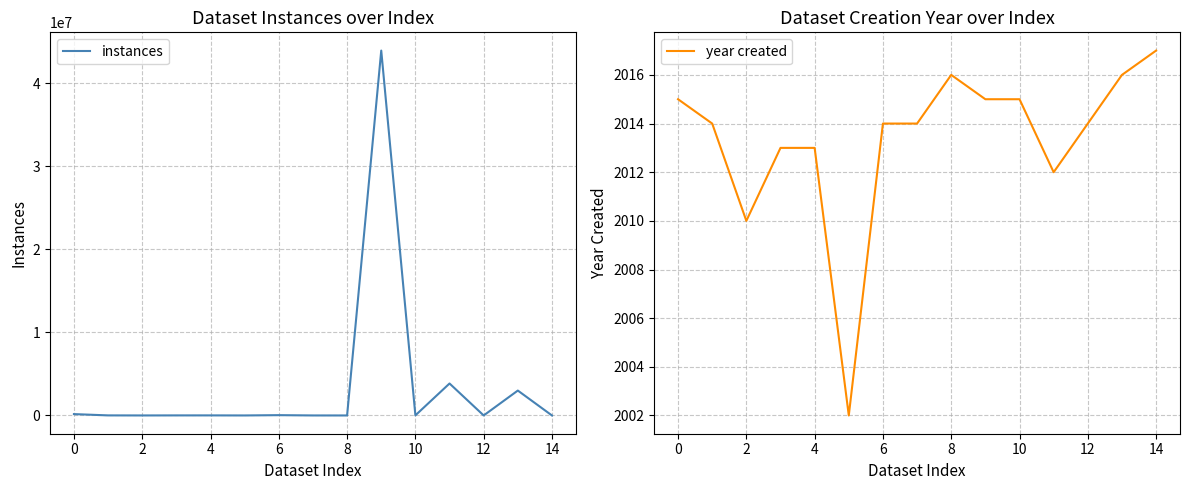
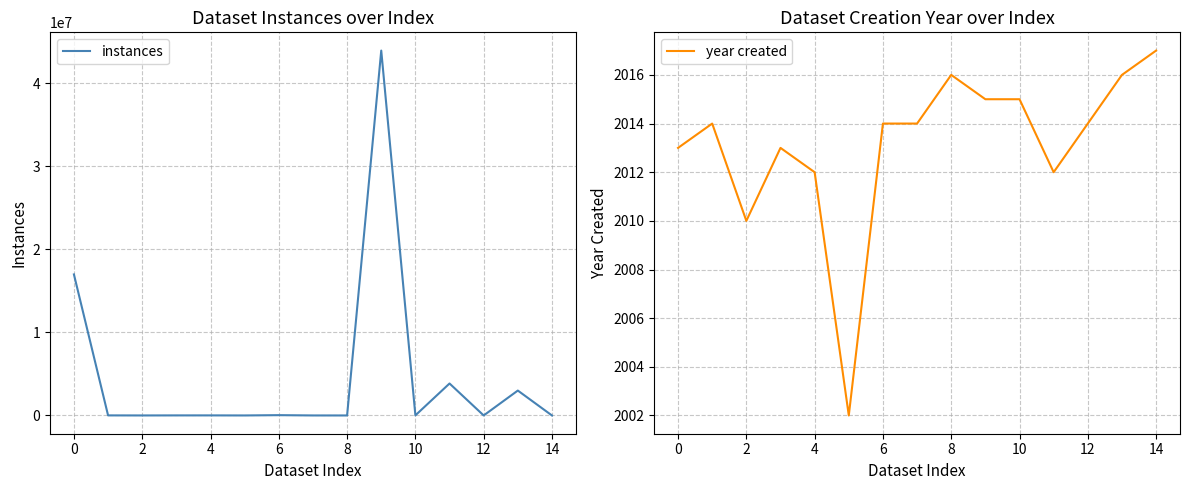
  {
    "Dataset Instances over Index": {
-     "0": 0,
+     "0": 17000000,
      "2": 0,
      "4": 0,
      "6": 0,
      "8": 0,
      "10": 0,
      "12": 0,
      "14": 0
    },
    "Dataset Creation Year over Index": {
-     "0": 2015,
+     "0": 2013,
      "2": 2010,
-     "4": 2013,
+     "4": 2012,
      "6": 2014,
      "8": 2016,
      "10": 2015,
      "12": 2014,
      "14": 2017
    }
  }
